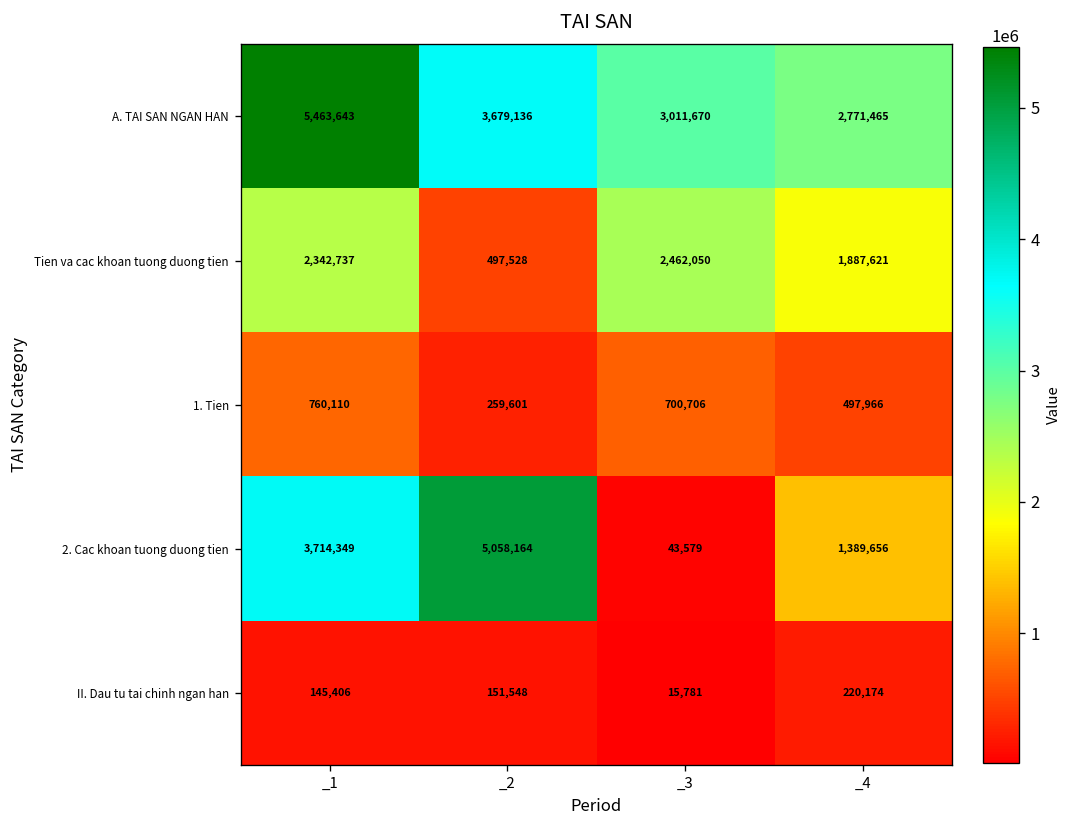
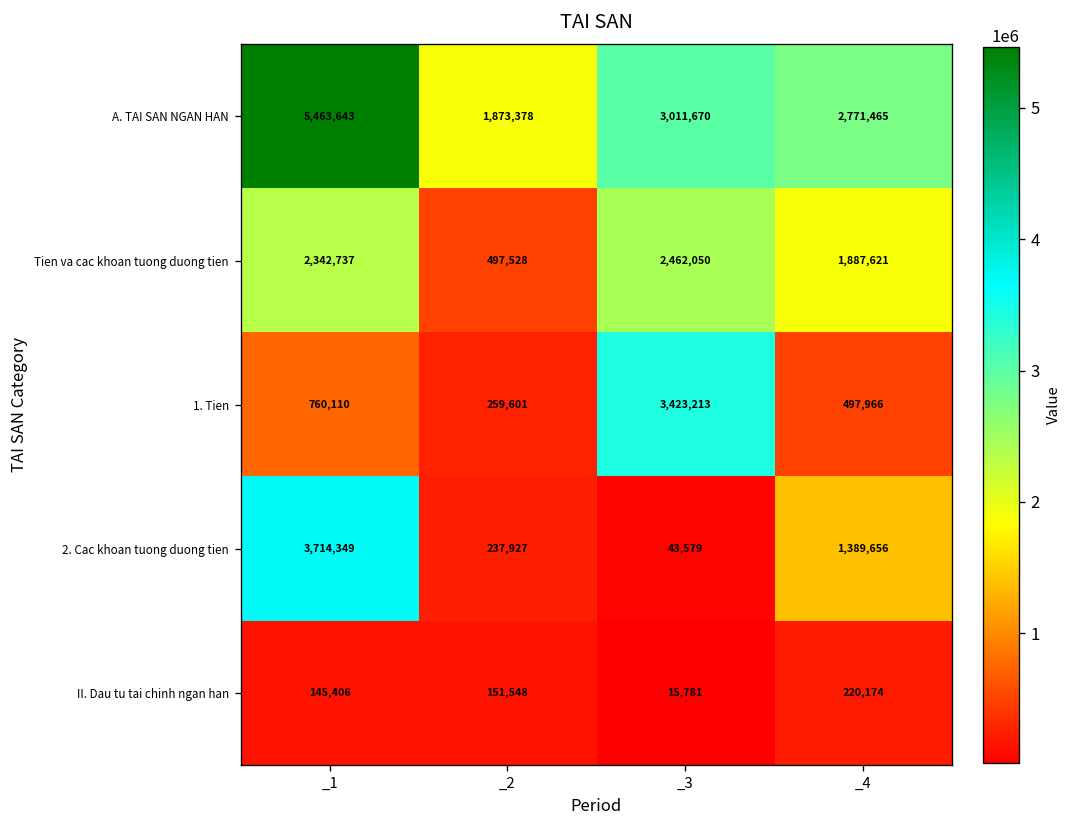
  {
    "A. TAI SAN NGAN HAN": {
      "_1": "5,463,643",
-     "_2": "3,679,136",
+     "_2": "1,873,378",
      "_3": "3,011,670",
      "_4": "2,771,465"
    },
    "Tien va cac khoan tuong duong tien": {
      "_1": "2,342,737",
      "_2": "497,528",
      "_3": "2,462,050",
      "_4": "1,887,621"
    },
    "1. Tien": {
      "_1": "760,110",
      "_2": "259,601",
-     "_3": "700,706",
+     "_3": "3,423,213",
      "_4": "497,966"
    },
    "2. Cac khoan tuong duong tien": {
      "_1": "3,714,349",
-     "_2": "5,058,164",
+     "_2": "237,927",
      "_3": "43,579",
      "_4": "1,389,656"
    },
    "II. Dau tu tai chinh ngan han": {
      "_1": "145,406",
      "_2": "151,548",
      "_3": "15,781",
      "_4": "220,174"
    }
  }
